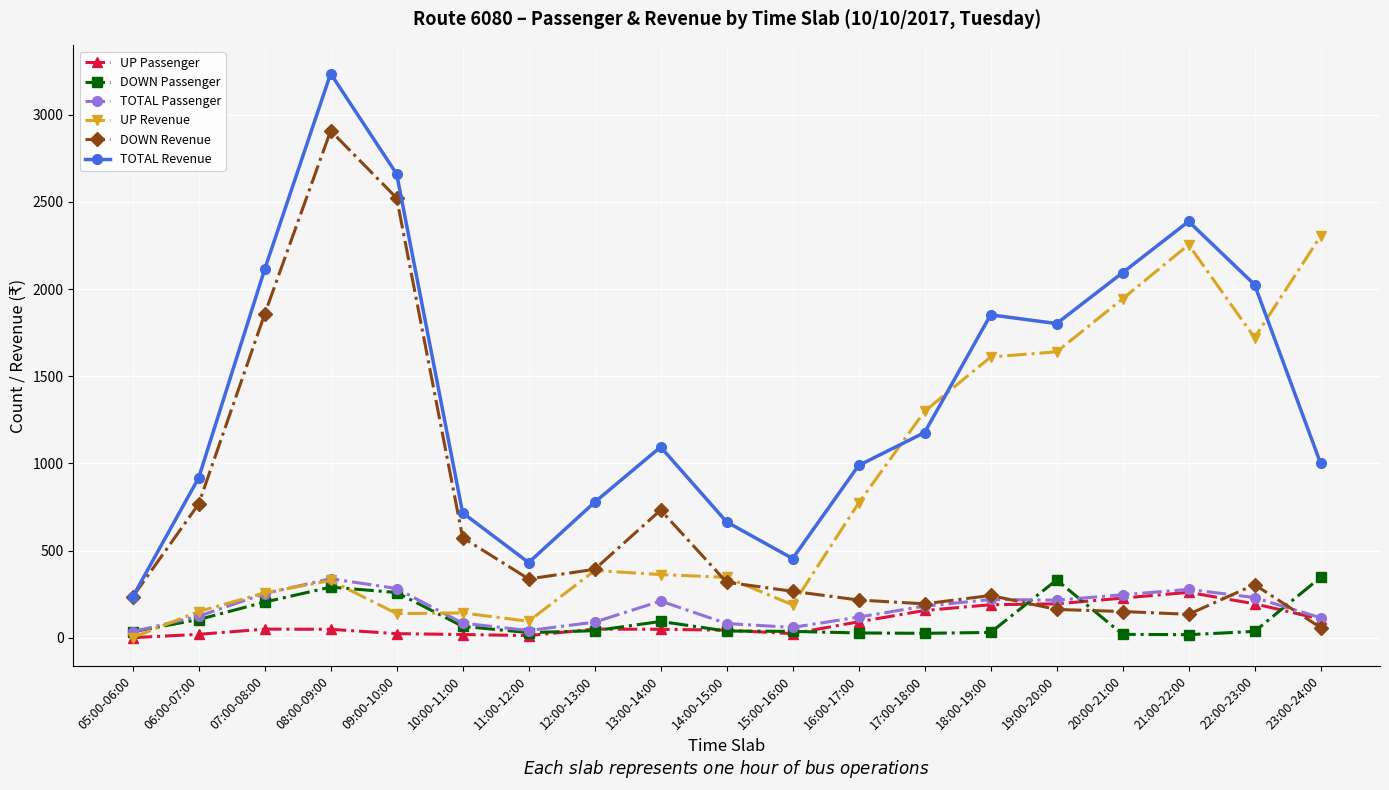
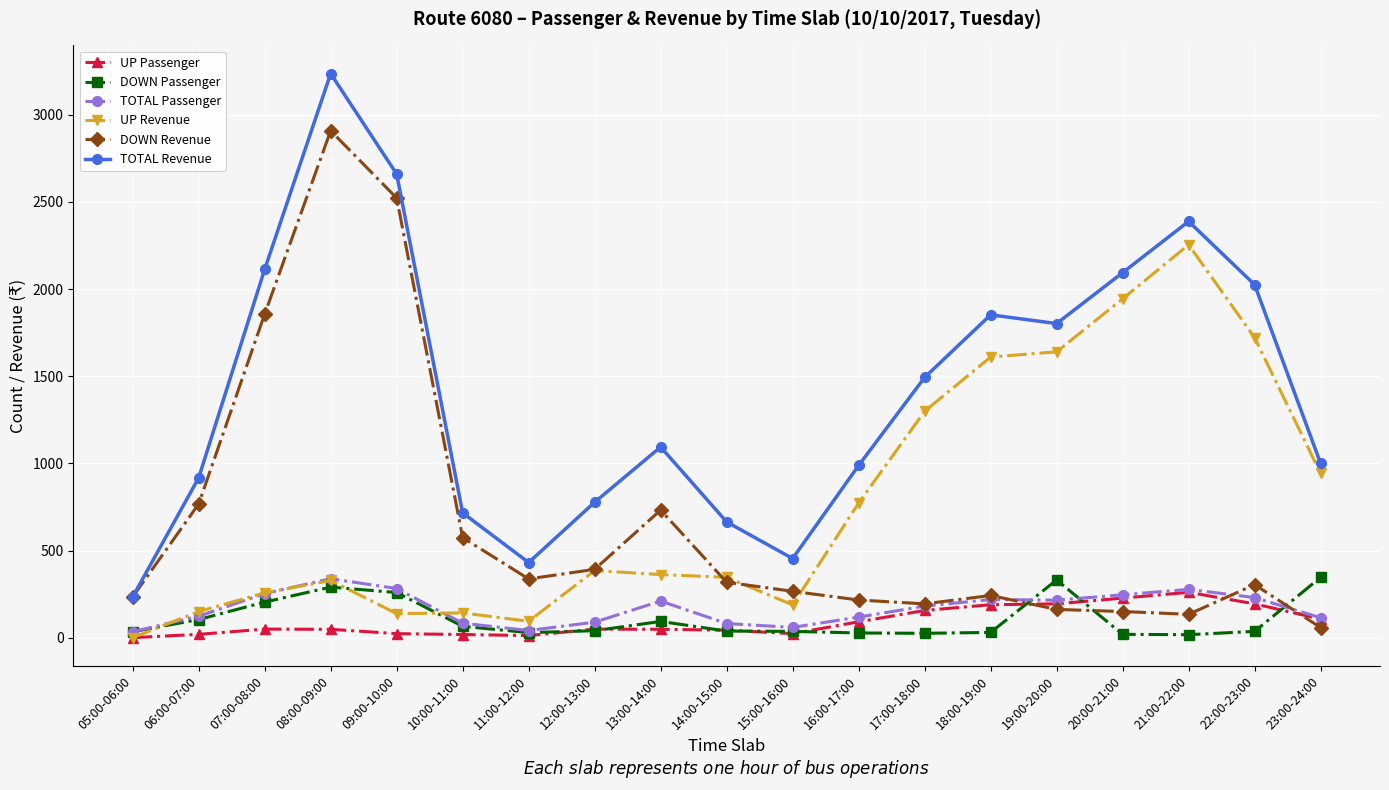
  {
    "UP Passenger": {
      "06:00-07:00": 20,
      "07:00-08:00": 50,
      "08:00-09:00": 50,
      "09:00-10:00": 20,
      "10:00-11:00": 20,
      "11:00-12:00": 10,
      "13:00-14:00": 50,
      "16:00-17:00": 90,
      "17:00-18:00": 160,
      "18:00-19:00": 190,
      "19:00-20:00": 190,
      "20:00-21:00": 230,
      "21:00-22:00": 260,
      "22:00-23:00": 190
    },
    "DOWN Passenger": {
      "06:00-07:00": 100,
      "07:00-08:00": 200,
      "08:00-09:00": 290,
      "09:00-10:00": 260,
      "10:00-11:00": 70,
      "13:00-14:00": 90,
      "16:00-17:00": 30,
      "17:00-18:00": 30,
      "18:00-19:00": 30,
      "19:00-20:00": 330,
      "20:00-21:00": 20,
      "21:00-22:00": 20,
      "22:00-23:00": 40,
      "23:00-24:00": 350
    },
    "TOTAL Passenger": {
      "06:00-07:00": 120,
      "09:00-10:00": 280,
      "10:00-11:00": 80,
      "12:00-13:00": 90,
      "13:00-14:00": 210,
      "14:00-15:00": 80,
      "15:00-16:00": 60,
      "16:00-17:00": 120,
      "18:00-19:00": 220,
      "19:00-20:00": 220,
      "20:00-21:00": 250,
      "21:00-22:00": 280,
      "22:00-23:00": 230
    },
    "UP Revenue": {
      "06:00-07:00": 150,
      "09:00-10:00": 140,
      "10:00-11:00": 140,
      "11:00-12:00": 90,
      "13:00-14:00": 360,
      "14:00-15:00": 350,
      "15:00-16:00": 190,
      "16:00-17:00": 770,
      "17:00-18:00": 1300,
      "18:00-19:00": 1610,
      "19:00-20:00": 1640,
      "20:00-21:00": 1940,
      "21:00-22:00": 2250,
      "22:00-23:00": 1720,
-     "23:00-24:00": 2300
+     "23:00-24:00": 940
    },
    "DOWN Revenue": {
      "06:00-07:00": 770,
      "07:00-08:00": 1860,
      "08:00-09:00": 2910,
      "09:00-10:00": 2520,
      "10:00-11:00": 570,
      "11:00-12:00": 340,
      "13:00-14:00": 730,
      "14:00-15:00": 320,
      "15:00-16:00": 270,
      "16:00-17:00": 220,
      "18:00-19:00": 240,
      "19:00-20:00": 160,
      "20:00-21:00": 150,
      "21:00-22:00": 130,
      "22:00-23:00": 300,
      "23:00-24:00": 60
    },
    "TOTAL Revenue": {
      "06:00-07:00": 920,
      "07:00-08:00": 2110,
      "08:00-09:00": 3240,
      "09:00-10:00": 2660,
      "10:00-11:00": 720,
      "11:00-12:00": 430,
      "12:00-13:00": 780,
      "13:00-14:00": 1090,
      "14:00-15:00": 660,
      "15:00-16:00": 450,
      "16:00-17:00": 990,
-     "17:00-18:00": 1180,
+     "17:00-18:00": 1490,
      "18:00-19:00": 1850,
      "19:00-20:00": 1800,
      "20:00-21:00": 2090,
      "21:00-22:00": 2390,
      "22:00-23:00": 2030,
      "23:00-24:00": 1000
    }
  }
